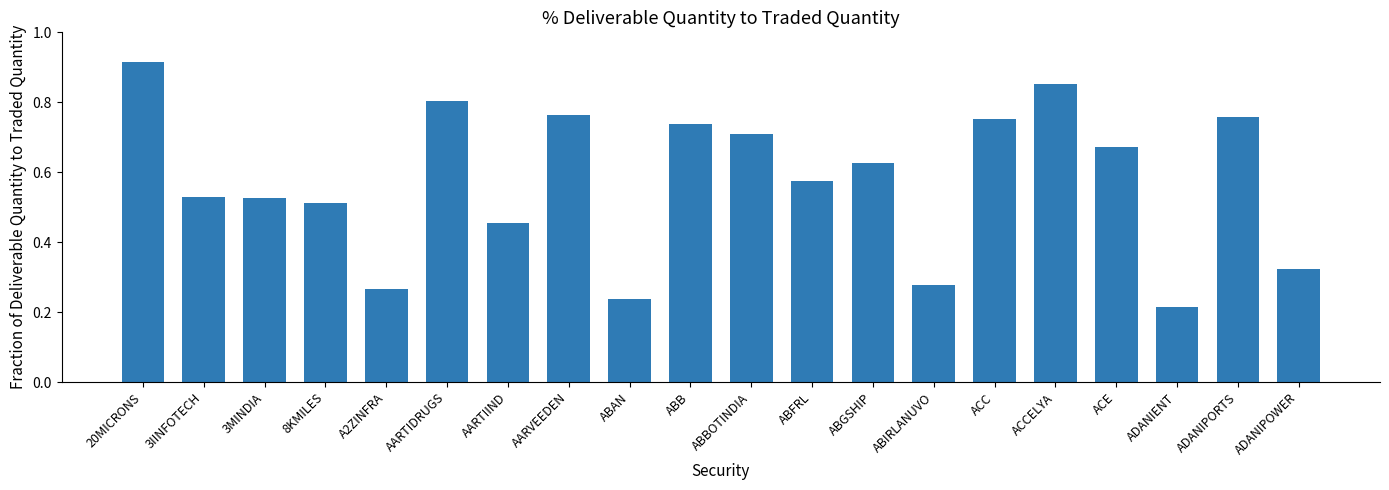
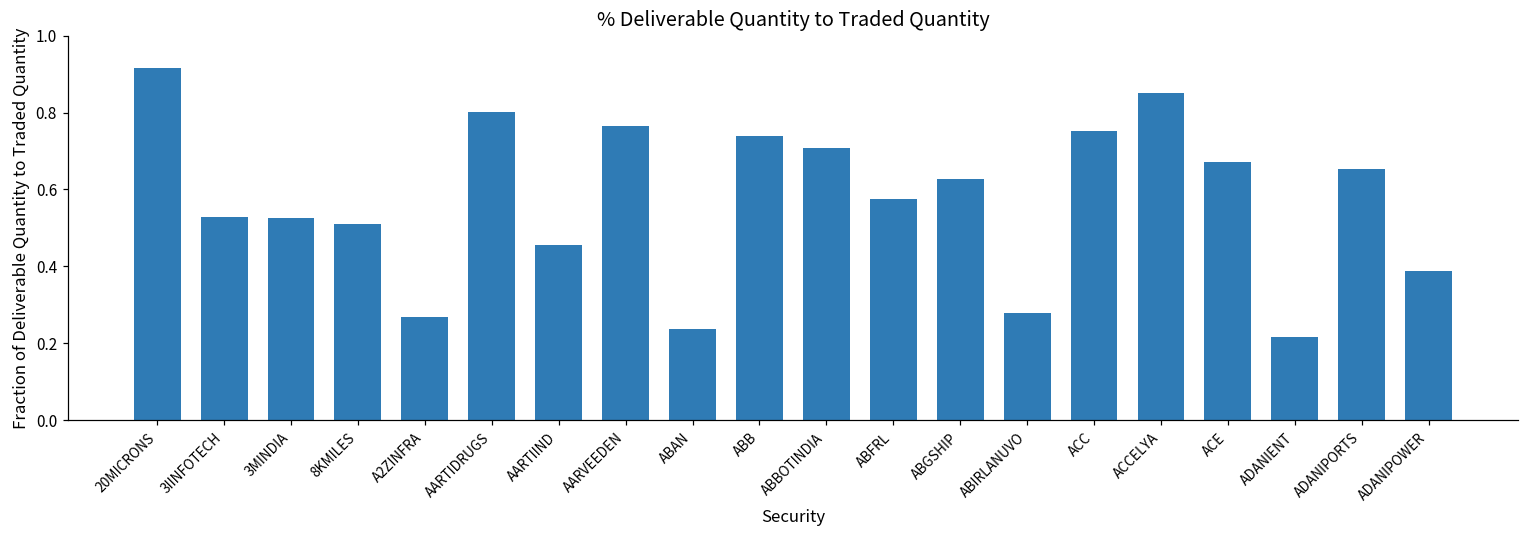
  {
    "20MICRONS": 0.91,
    "3IINFOTECH": 0.53,
    "3MINDIA": 0.53,
    "8KMILES": 0.51,
    "A2ZINFRA": 0.27,
    "AARTIDRUGS": 0.80,
    "AARTIIND": 0.46,
    "AARVEEDEN": 0.76,
    "ABAN": 0.24,
    "ABB": 0.74,
    "ABBOTINDIA": 0.71,
    "ABFRL": 0.57,
    "ABGSHIP": 0.63,
    "ABIRLANUVO": 0.28,
    "ACC": 0.75,
    "ACCELYA": 0.85,
    "ACE": 0.67,
    "ADANIENT": 0.22,
-   "ADANIPORTS": 0.76,
-   "ADANIPOWER": 0.32
+   "ADANIPORTS": 0.65,
+   "ADANIPOWER": 0.39
  }
